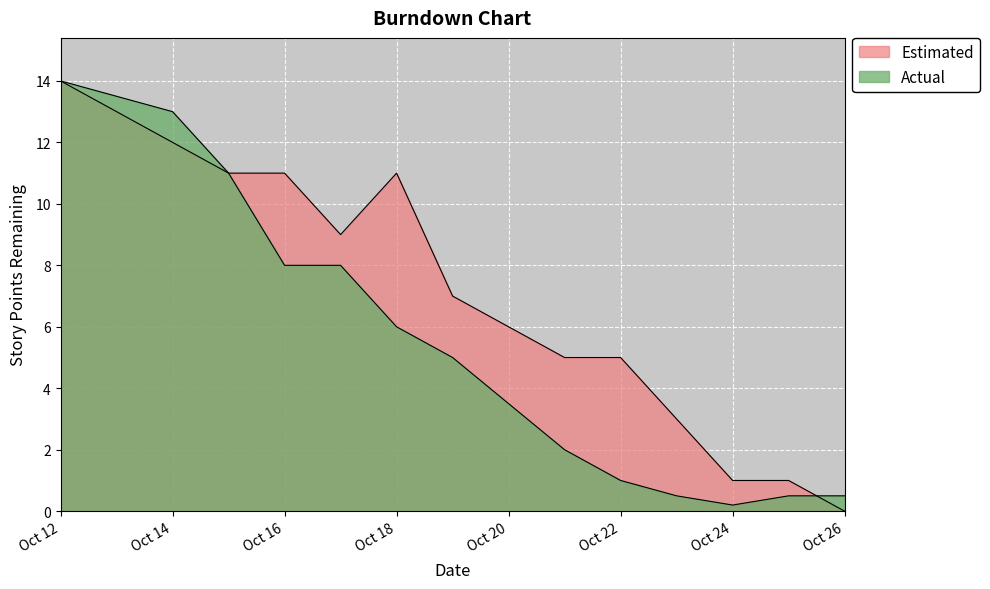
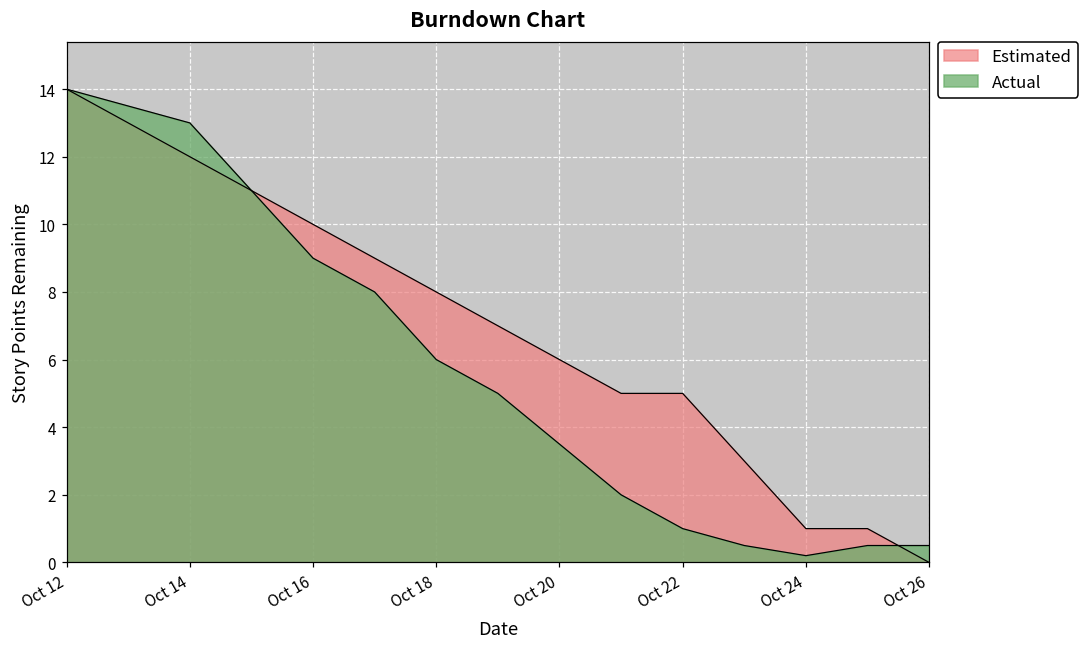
  {
    "Estimated": {
      "Oct 14": 12,
-     "Oct 16": 11,
-     "Oct 18": 11,
+     "Oct 16": 10,
+     "Oct 18": 8,
      "Oct 20": 6,
      "Oct 22": 5,
      "Oct 24": 1,
      "Oct 26": 0
    },
    "Actual": {
      "Oct 14": 13,
-     "Oct 16": 8,
+     "Oct 16": 9,
      "Oct 18": 6,
      "Oct 20": 3.5,
      "Oct 22": 1,
      "Oct 24": 0.2,
      "Oct 26": 0.5
    }
  }
